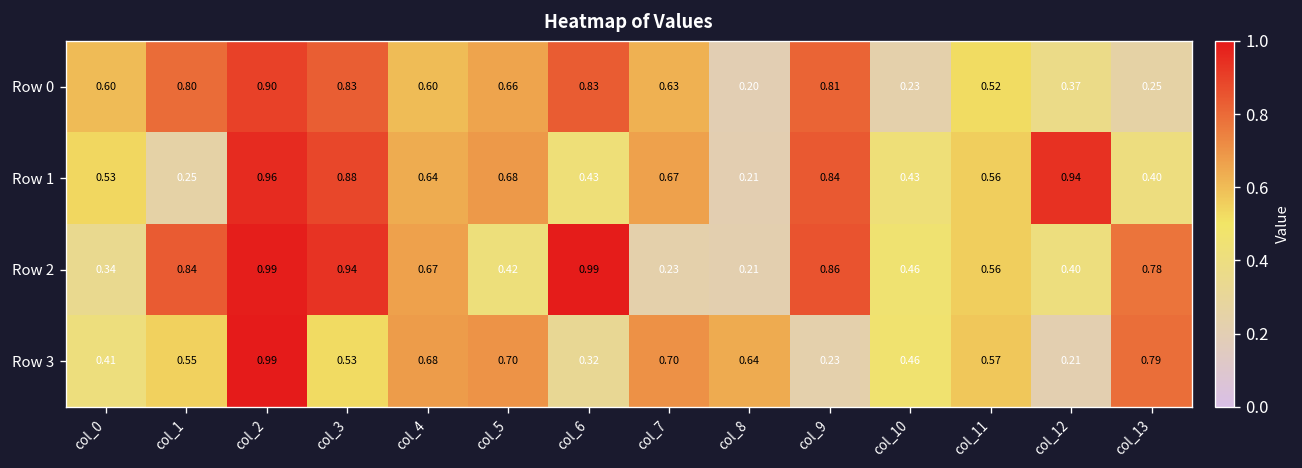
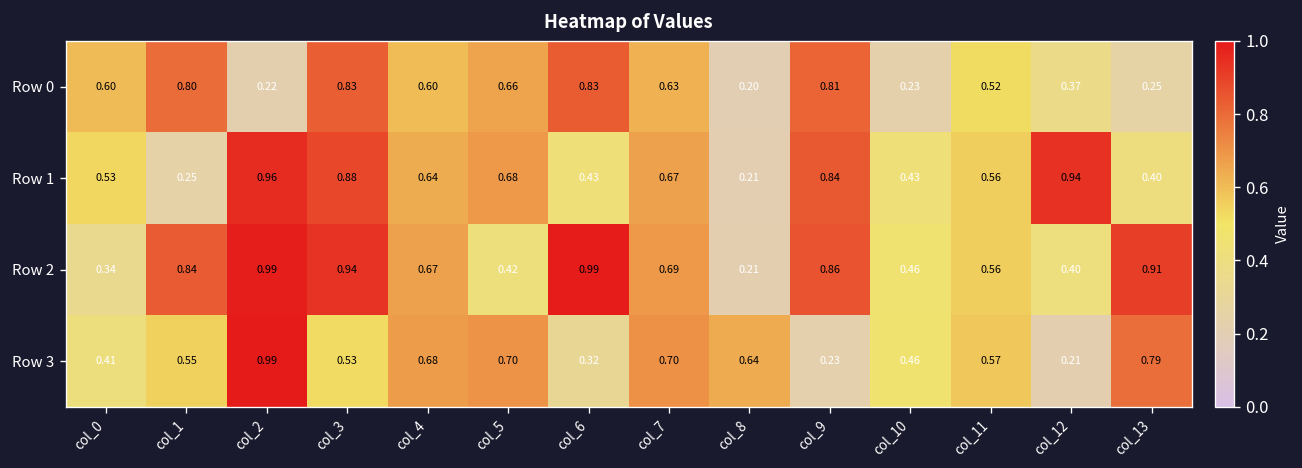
  {
    "Row 0": {
      "col_0": 0.60,
      "col_1": 0.80,
-     "col_2": 0.90,
+     "col_2": 0.22,
      "col_3": 0.83,
      "col_4": 0.60,
      "col_5": 0.66,
      "col_6": 0.83,
      "col_7": 0.63,
      "col_8": 0.20,
      "col_9": 0.81,
      "col_10": 0.23,
      "col_11": 0.52,
      "col_12": 0.37,
      "col_13": 0.25
    },
    "Row 1": {
      "col_0": 0.53,
      "col_1": 0.25,
      "col_2": 0.96,
      "col_3": 0.88,
      "col_4": 0.64,
      "col_5": 0.68,
      "col_6": 0.43,
      "col_7": 0.67,
      "col_8": 0.21,
      "col_9": 0.84,
      "col_10": 0.43,
      "col_11": 0.56,
      "col_12": 0.94,
      "col_13": 0.40
    },
    "Row 2": {
      "col_0": 0.34,
      "col_1": 0.84,
      "col_2": 0.99,
      "col_3": 0.94,
      "col_4": 0.67,
      "col_5": 0.42,
      "col_6": 0.99,
-     "col_7": 0.23,
+     "col_7": 0.69,
      "col_8": 0.21,
      "col_9": 0.86,
      "col_10": 0.46,
      "col_11": 0.56,
      "col_12": 0.40,
-     "col_13": 0.78
+     "col_13": 0.91
    },
    "Row 3": {
      "col_0": 0.41,
      "col_1": 0.55,
      "col_2": 0.99,
      "col_3": 0.53,
      "col_4": 0.68,
      "col_5": 0.70,
      "col_6": 0.32,
      "col_7": 0.70,
      "col_8": 0.64,
      "col_9": 0.23,
      "col_10": 0.46,
      "col_11": 0.57,
      "col_12": 0.21,
      "col_13": 0.79
    }
  }
